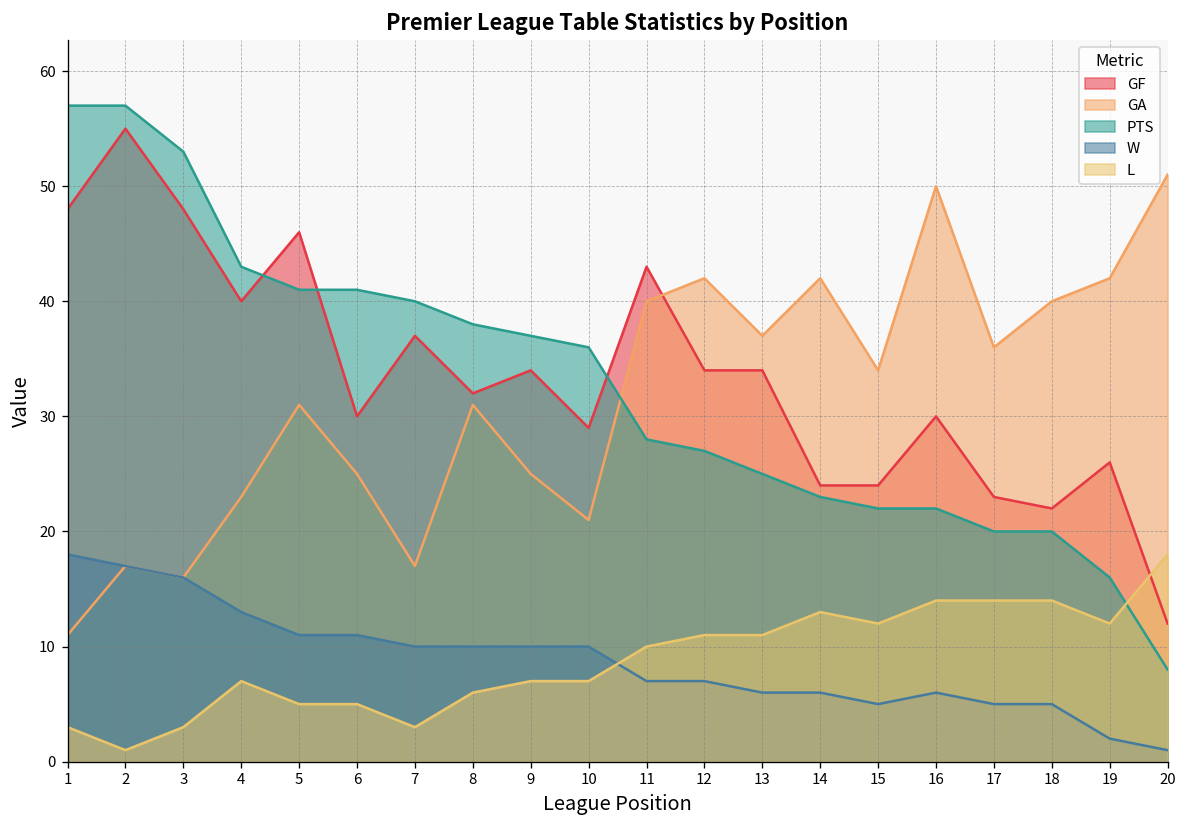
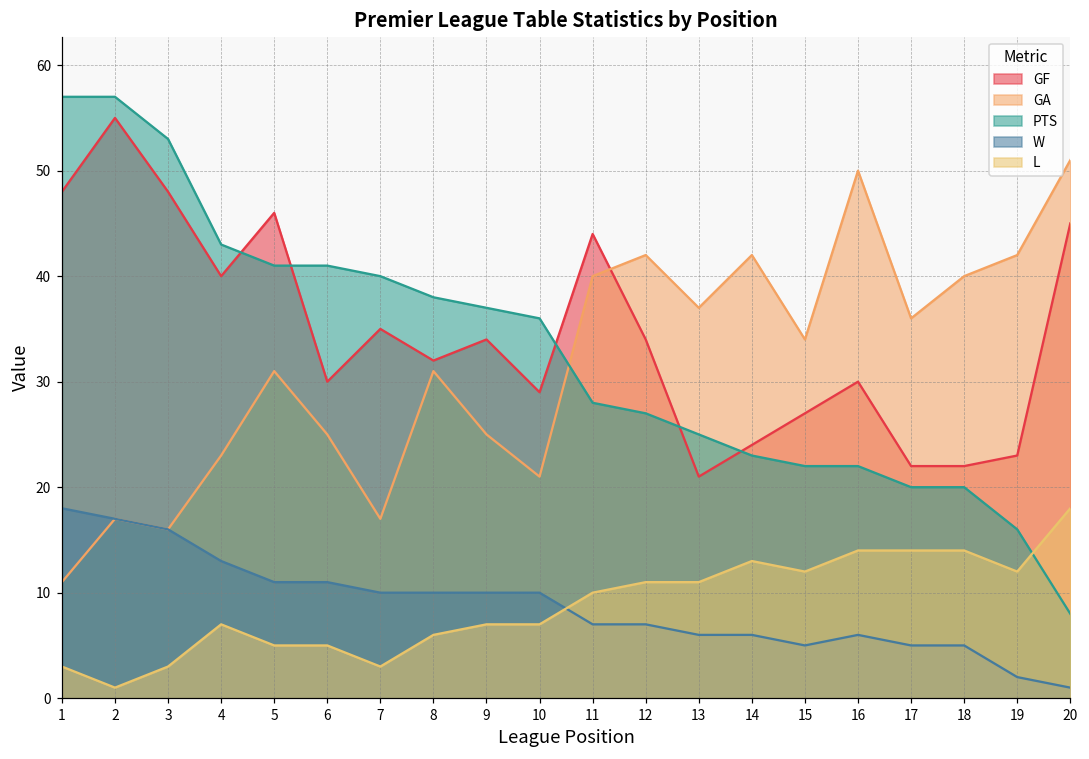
  {
    "GF": {
      "1": 48,
      "2": 55,
      "3": 48,
      "4": 40,
      "5": 46,
      "6": 30,
-     "7": 37,
+     "7": 35,
      "8": 32,
      "9": 34,
      "10": 29,
-     "11": 43,
+     "11": 44,
      "12": 34,
-     "13": 34,
+     "13": 21,
      "14": 24,
-     "15": 24,
+     "15": 27,
      "16": 30,
-     "17": 23,
+     "17": 22,
      "18": 22,
-     "19": 26,
-     "20": 12
+     "19": 23,
+     "20": 45
    }
  }
